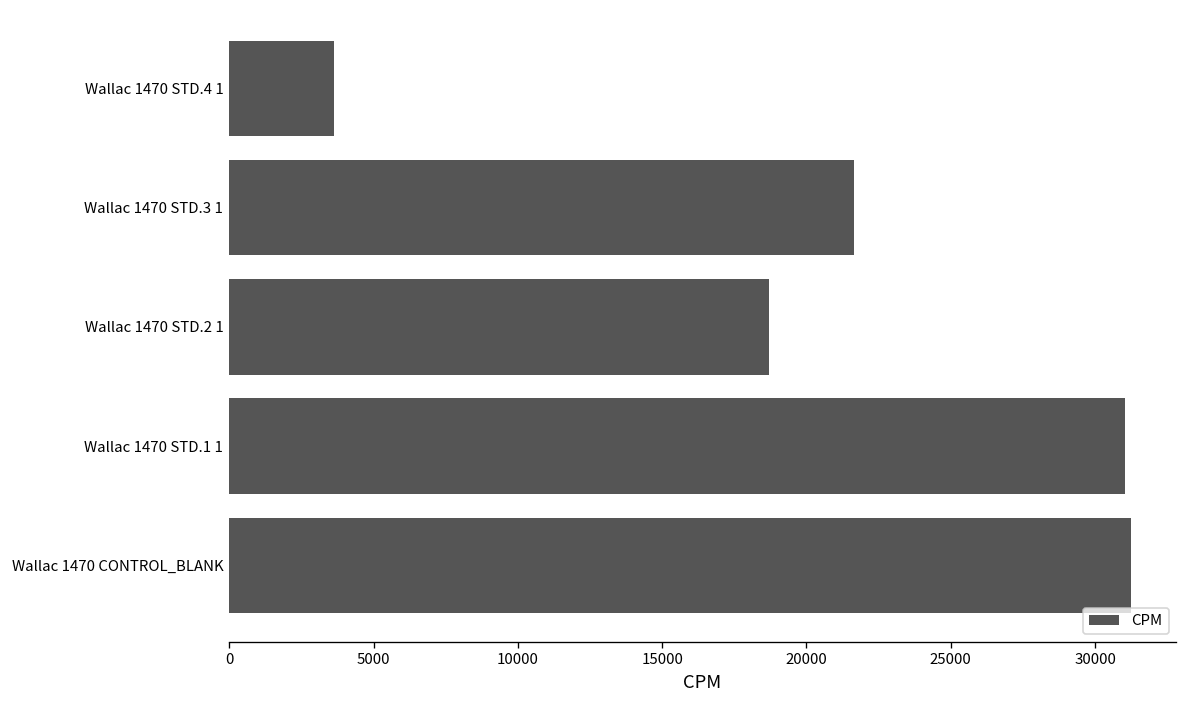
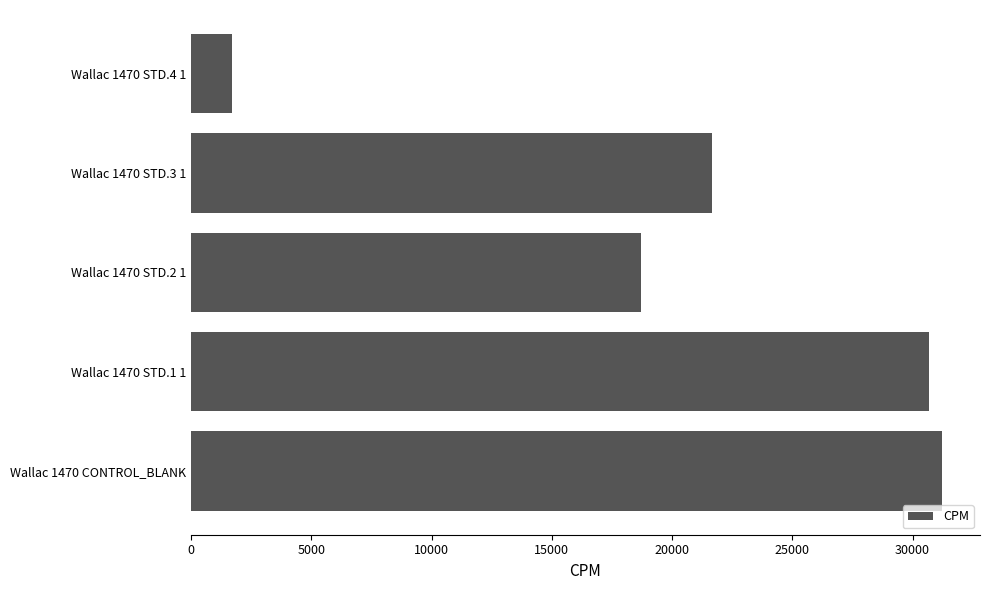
  {
-   "Wallac 1470 STD.4 1": 3600,
+   "Wallac 1470 STD.4 1": 1700,
    "Wallac 1470 STD.3 1": 21600,
    "Wallac 1470 STD.2 1": 18700,
-   "Wallac 1470 STD.1 1": 31000,
+   "Wallac 1470 STD.1 1": 30700,
    "Wallac 1470 CONTROL_BLANK": 31200
  }
